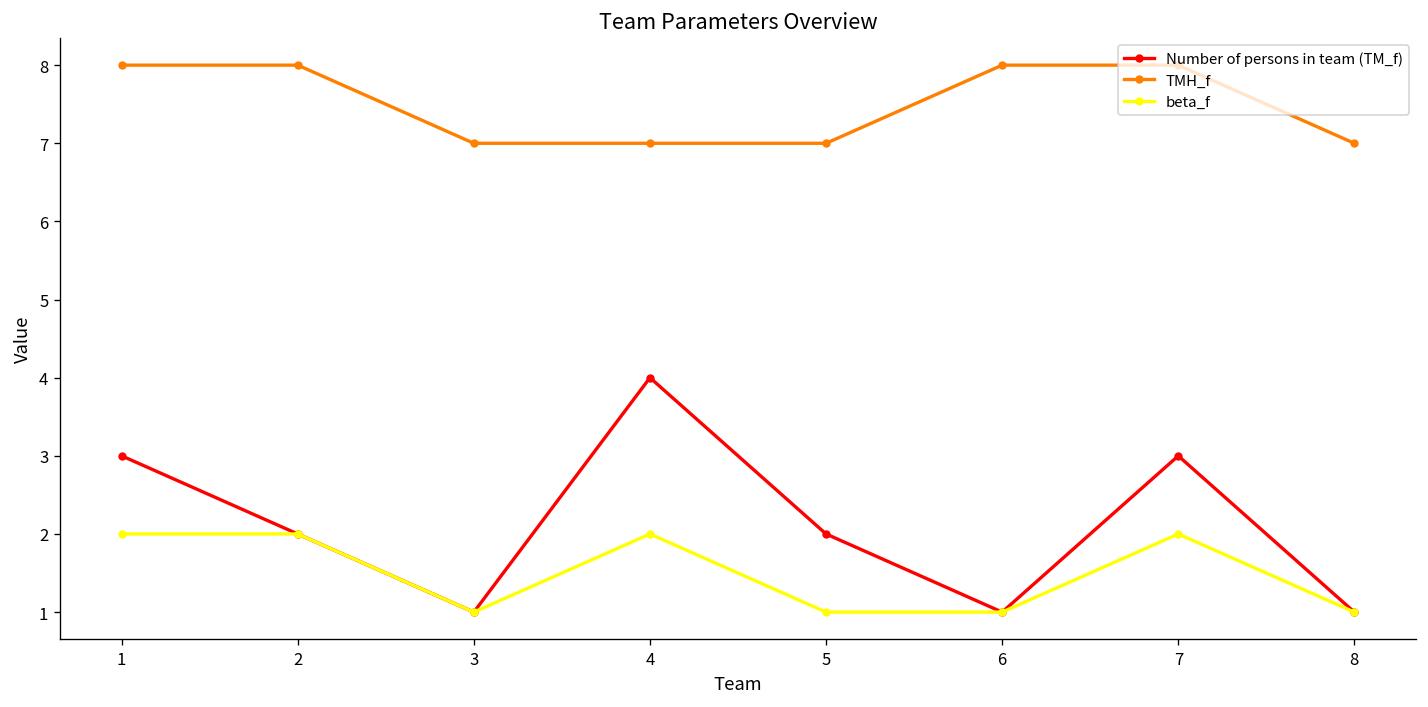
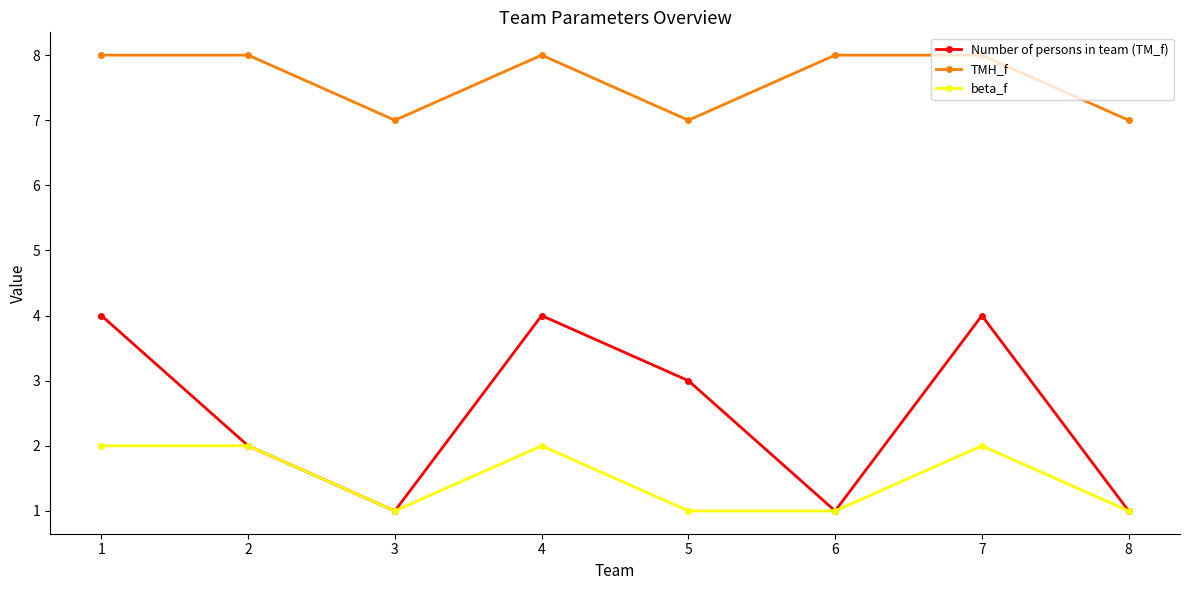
  {
    "Number of persons in team (TM_f)": {
-     "1": 3,
+     "1": 4,
      "4": 4,
-     "5": 2,
-     "7": 3
+     "5": 3,
+     "7": 4
    },
    "TMH_f": {
      "1": 8,
      "2": 8,
      "3": 7,
-     "4": 7,
+     "4": 8,
      "5": 7,
      "6": 8,
      "8": 7
    },
    "beta_f": {
      "1": 2,
      "4": 2,
      "5": 1,
      "7": 2
    }
  }
